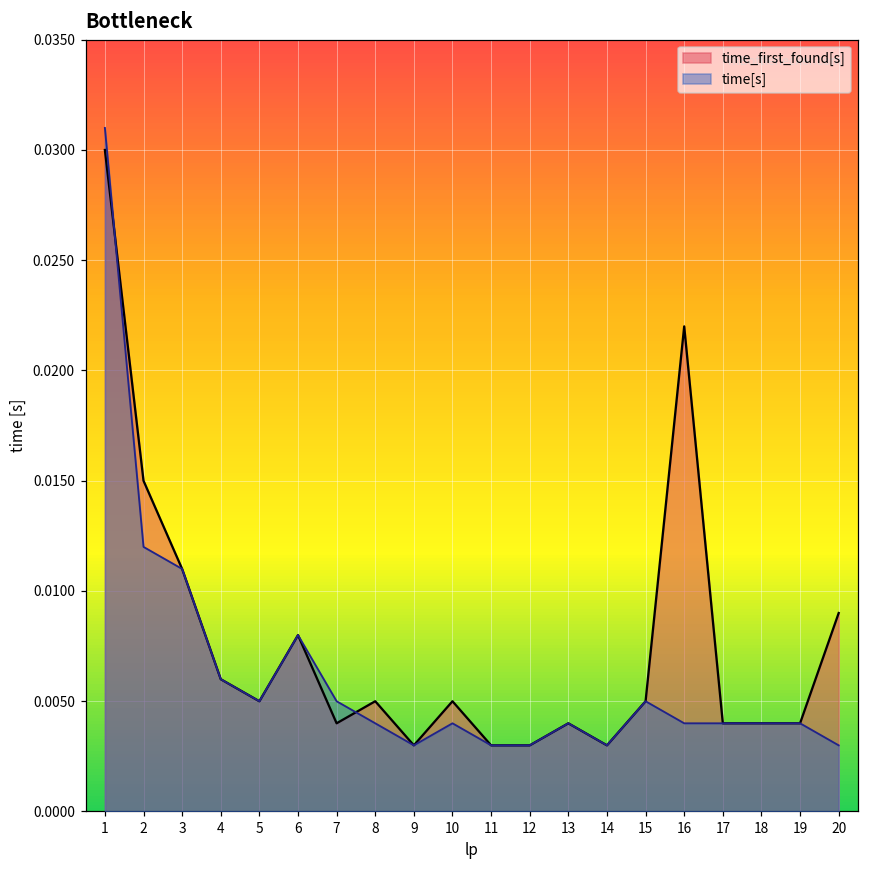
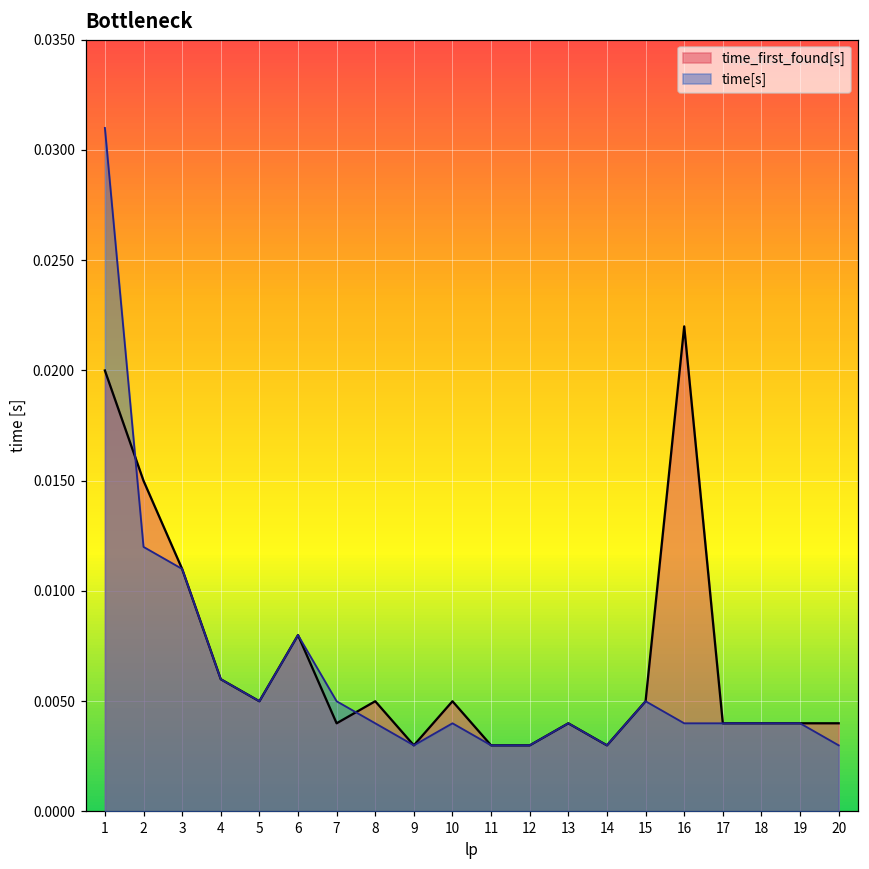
  {
    "time_first_found[s]": {
-     "1": 0.03,
+     "1": 0.02,
      "2": 0.015,
      "7": 0.004,
      "8": 0.005,
      "10": 0.005,
      "16": 0.022,
-     "20": 0.009
+     "20": 0.004
    },
    "time[s]": {
      "1": 0.031,
      "2": 0.012,
      "7": 0.005,
      "8": 0.004,
      "10": 0.004,
      "16": 0.004,
      "20": 0.003
    }
  }
